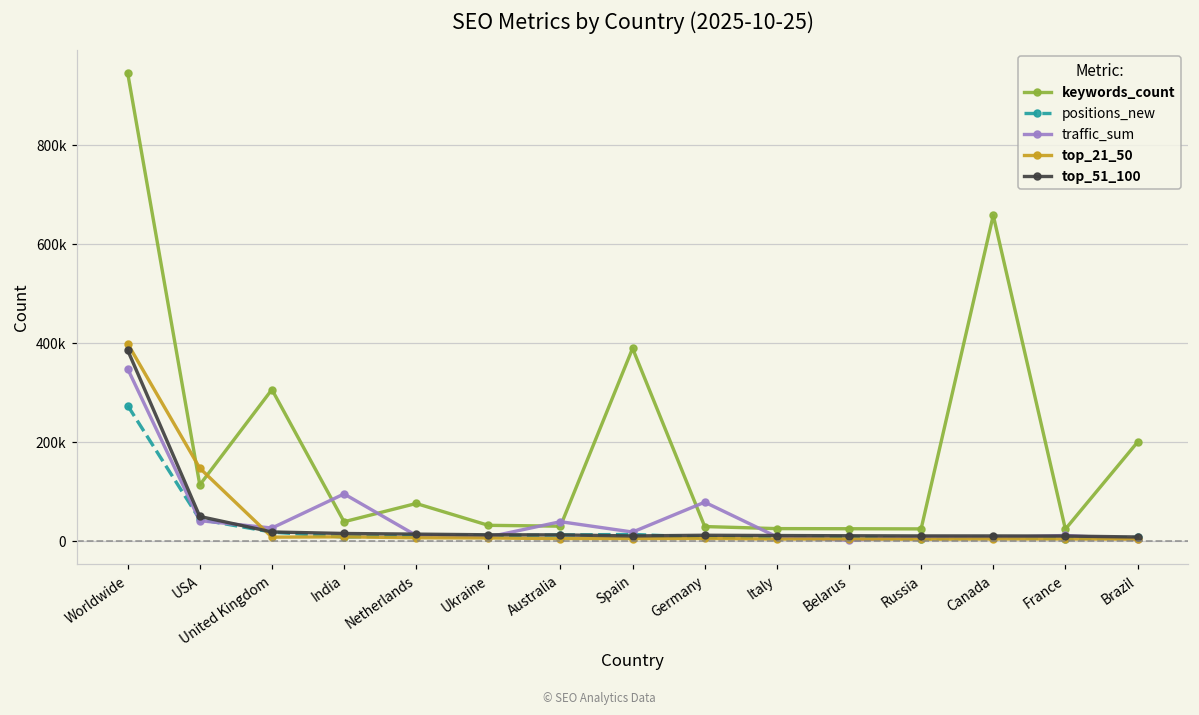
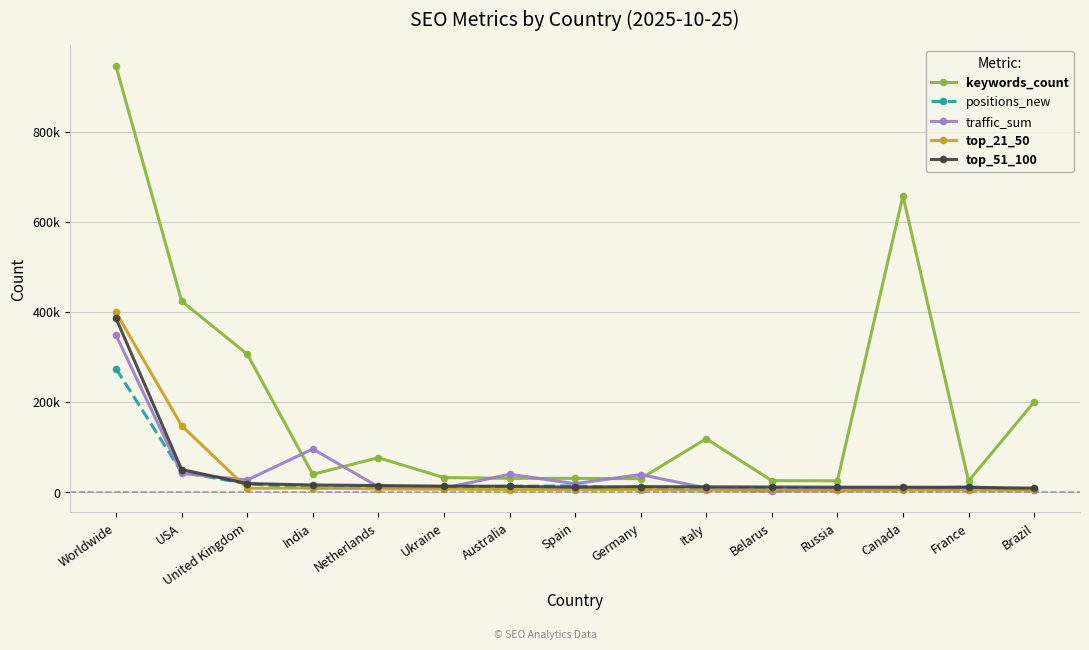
  {
    "keywords_count": {
      "Worldwide": 940000,
-     "USA": 110000,
+     "USA": 420000,
      "United Kingdom": 310000,
      "India": 40000,
      "Netherlands": 80000,
      "Ukraine": 30000,
      "Australia": 30000,
-     "Spain": 390000,
+     "Spain": 30000,
      "Germany": 30000,
-     "Italy": 30000,
+     "Italy": 120000,
      "Belarus": 30000,
      "Russia": 30000,
      "Canada": 660000,
      "France": 20000,
      "Brazil": 200000
    },
    "positions_new": {
      "Worldwide": 270000
    },
    "traffic_sum": {
      "Worldwide": 350000,
      "United Kingdom": 30000,
      "India": 100000,
      "Australia": 40000,
-     "Germany": 80000
+     "Germany": 40000
    },
    "top_21_50": {
      "Worldwide": 400000,
      "USA": 150000,
      "United Kingdom": 10000,
      "Australia": 10000
    },
    "top_51_100": {
      "Worldwide": 390000,
      "USA": 50000,
      "India": 20000
    }
  }
